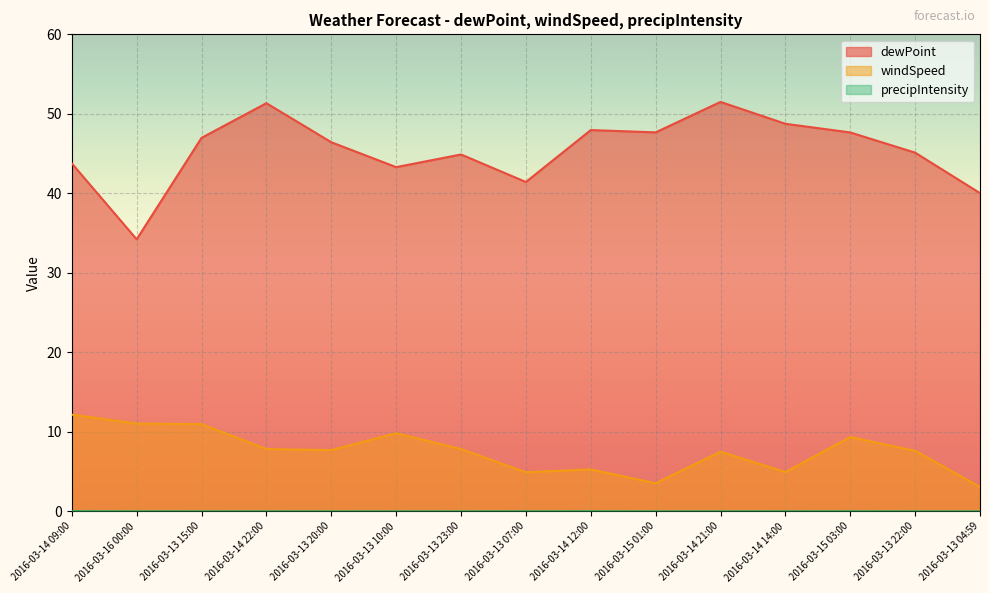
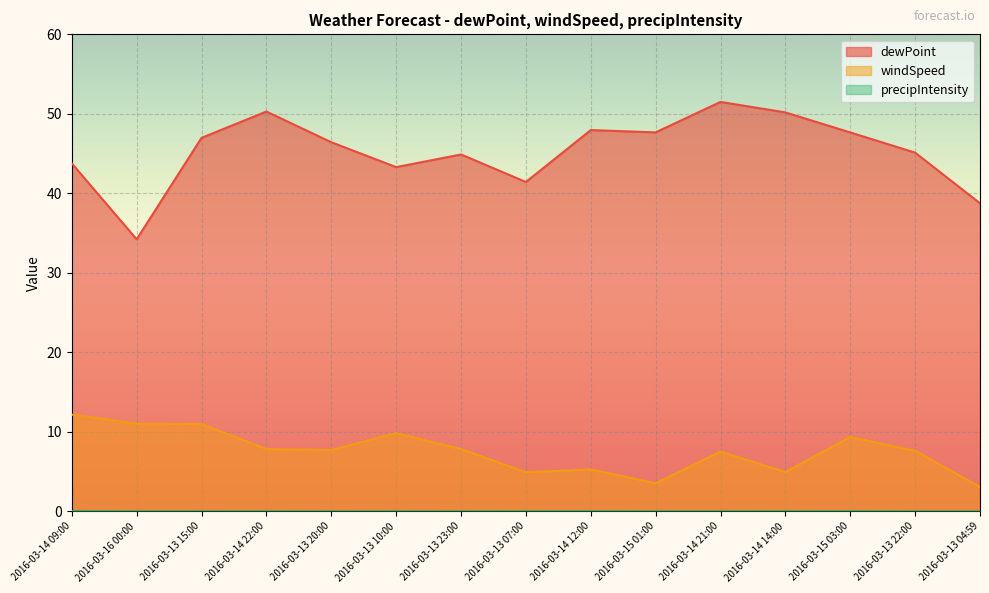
  {
    "dewPoint": {
      "2016-03-14 09:00": 44,
      "2016-03-16 00:00": 34,
      "2016-03-13 15:00": 47,
-     "2016-03-14 22:00": 51,
+     "2016-03-14 22:00": 50,
      "2016-03-13 20:00": 46,
      "2016-03-13 10:00": 43,
      "2016-03-13 23:00": 45,
      "2016-03-13 07:00": 41,
      "2016-03-14 12:00": 48,
      "2016-03-15 01:00": 48,
      "2016-03-14 21:00": 52,
-     "2016-03-14 14:00": 49,
+     "2016-03-14 14:00": 50,
      "2016-03-15 03:00": 48,
      "2016-03-13 22:00": 45,
-     "2016-03-13 04:59": 40
+     "2016-03-13 04:59": 39
    },
    "windSpeed": {
      "2016-03-14 09:00": 12,
      "2016-03-16 00:00": 11,
      "2016-03-13 15:00": 11,
      "2016-03-14 22:00": 8,
      "2016-03-13 20:00": 8,
      "2016-03-13 10:00": 10,
      "2016-03-13 23:00": 8,
      "2016-03-13 07:00": 5,
      "2016-03-14 12:00": 5,
      "2016-03-15 01:00": 4,
      "2016-03-14 21:00": 8,
      "2016-03-14 14:00": 5,
      "2016-03-15 03:00": 9,
      "2016-03-13 22:00": 8,
      "2016-03-13 04:59": 3
    },
    "precipIntensity": {
      "2016-03-14 09:00": 0,
      "2016-03-16 00:00": 0,
      "2016-03-13 15:00": 0,
      "2016-03-14 22:00": 0,
      "2016-03-13 20:00": 0,
      "2016-03-13 10:00": 0,
      "2016-03-13 23:00": 0,
      "2016-03-13 07:00": 0,
      "2016-03-14 12:00": 0,
      "2016-03-15 01:00": 0,
      "2016-03-14 21:00": 0,
      "2016-03-14 14:00": 0,
      "2016-03-15 03:00": 0,
      "2016-03-13 22:00": 0,
      "2016-03-13 04:59": 0
    }
  }
